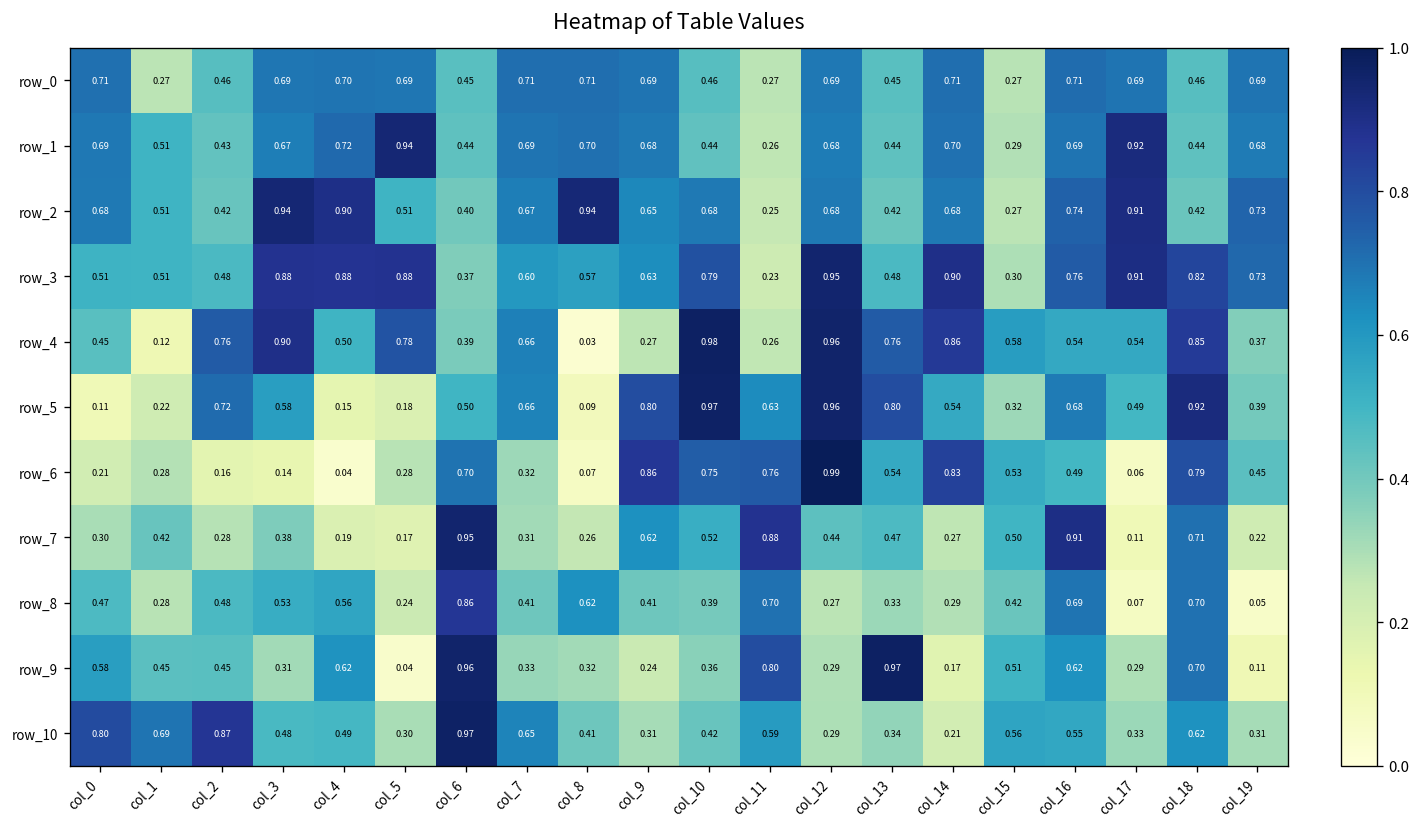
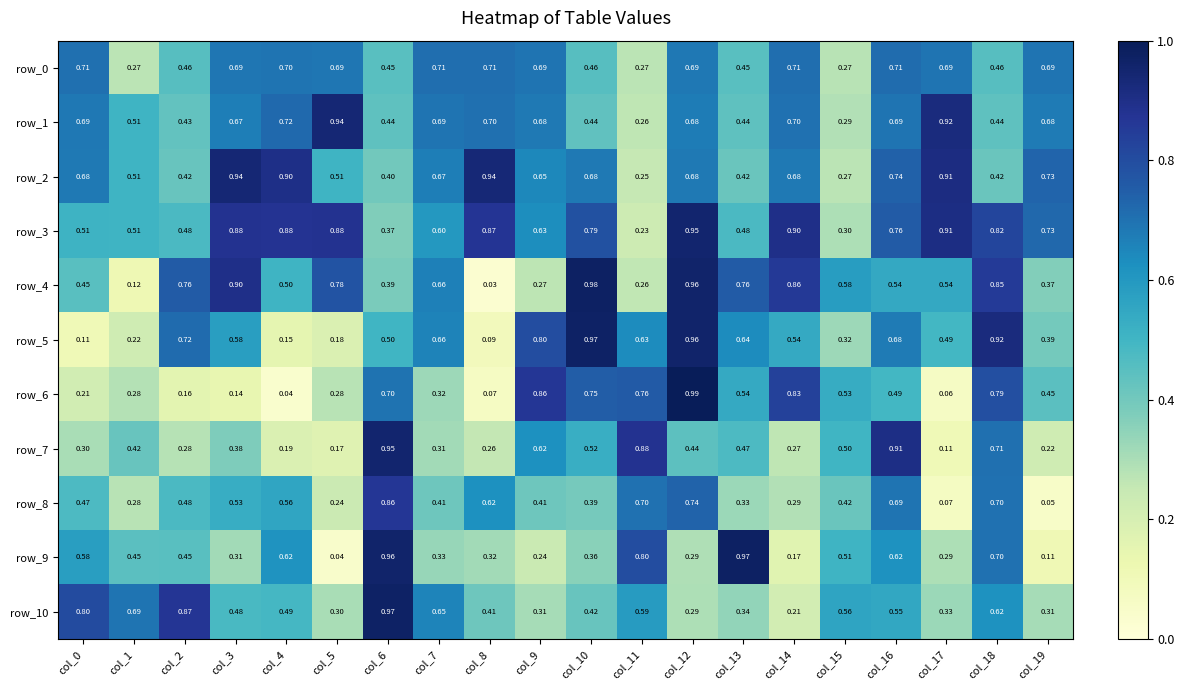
  {
    "row_3": {
      "col_0": 0.51,
      "col_1": 0.51,
      "col_2": 0.48,
      "col_3": 0.88,
      "col_4": 0.88,
      "col_5": 0.88,
      "col_6": 0.37,
      "col_7": 0.60,
-     "col_8": 0.57,
+     "col_8": 0.87,
      "col_9": 0.63,
      "col_10": 0.79,
      "col_11": 0.23,
      "col_12": 0.95,
      "col_13": 0.48,
      "col_14": 0.90,
      "col_15": 0.30,
      "col_16": 0.76,
      "col_17": 0.91,
      "col_18": 0.82,
      "col_19": 0.73
    },
    "row_5": {
      "col_0": 0.11,
      "col_1": 0.22,
      "col_2": 0.72,
      "col_3": 0.58,
      "col_4": 0.15,
      "col_5": 0.18,
      "col_6": 0.50,
      "col_7": 0.66,
      "col_8": 0.09,
      "col_9": 0.80,
      "col_10": 0.97,
      "col_11": 0.63,
      "col_12": 0.96,
-     "col_13": 0.80,
+     "col_13": 0.64,
      "col_14": 0.54,
      "col_15": 0.32,
      "col_16": 0.68,
      "col_17": 0.49,
      "col_18": 0.92,
      "col_19": 0.39
    },
    "row_8": {
      "col_0": 0.47,
      "col_1": 0.28,
      "col_2": 0.48,
      "col_3": 0.53,
      "col_4": 0.56,
      "col_5": 0.24,
      "col_6": 0.86,
      "col_7": 0.41,
      "col_8": 0.62,
      "col_9": 0.41,
      "col_10": 0.39,
      "col_11": 0.70,
-     "col_12": 0.27,
+     "col_12": 0.74,
      "col_13": 0.33,
      "col_14": 0.29,
      "col_15": 0.42,
      "col_16": 0.69,
      "col_17": 0.07,
      "col_18": 0.70,
      "col_19": 0.05
    }
  }
